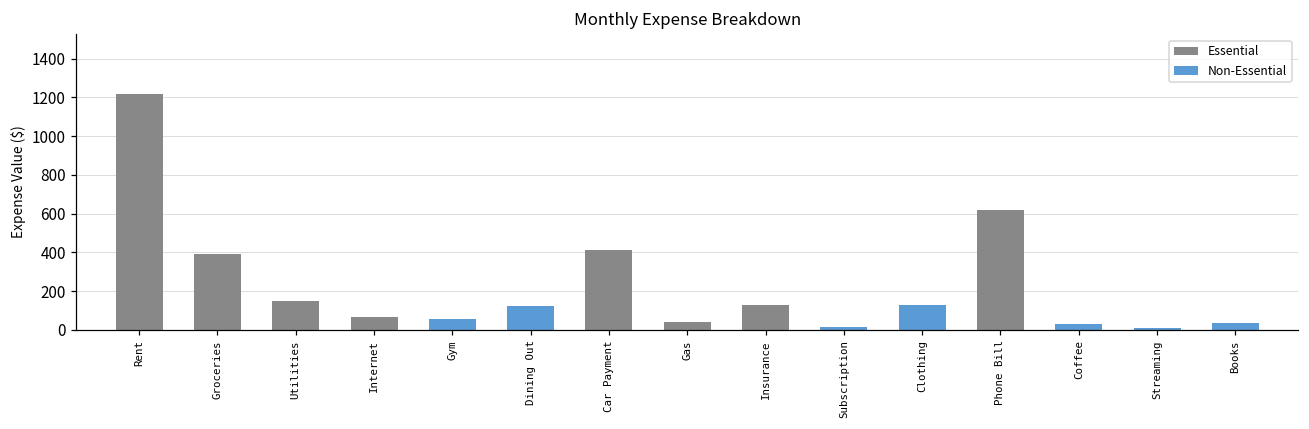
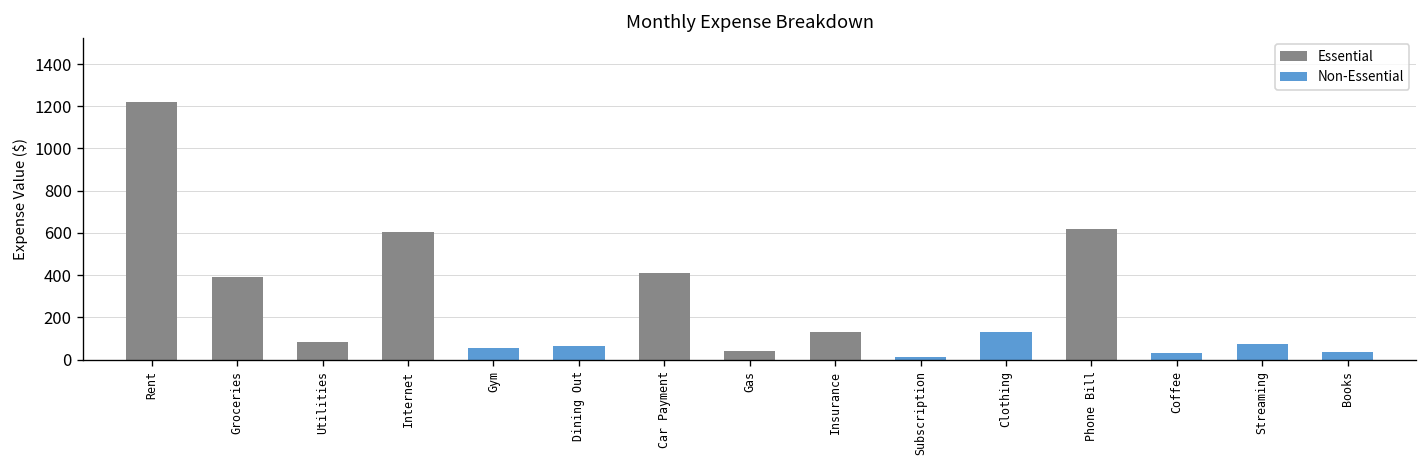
  {
    "Essential": {
      "Rent": 1220,
      "Groceries": 390,
-     "Utilities": 150,
-     "Internet": 70,
+     "Utilities": 90,
+     "Internet": 600,
      "Car Payment": 410,
      "Gas": 40,
      "Insurance": 130,
      "Phone Bill": 620
    },
    "Non-Essential": {
      "Gym": 60,
-     "Dining Out": 130,
+     "Dining Out": 60,
      "Subscription": 20,
      "Clothing": 130,
      "Coffee": 30,
-     "Streaming": 10,
+     "Streaming": 80,
      "Books": 40
    }
  }
